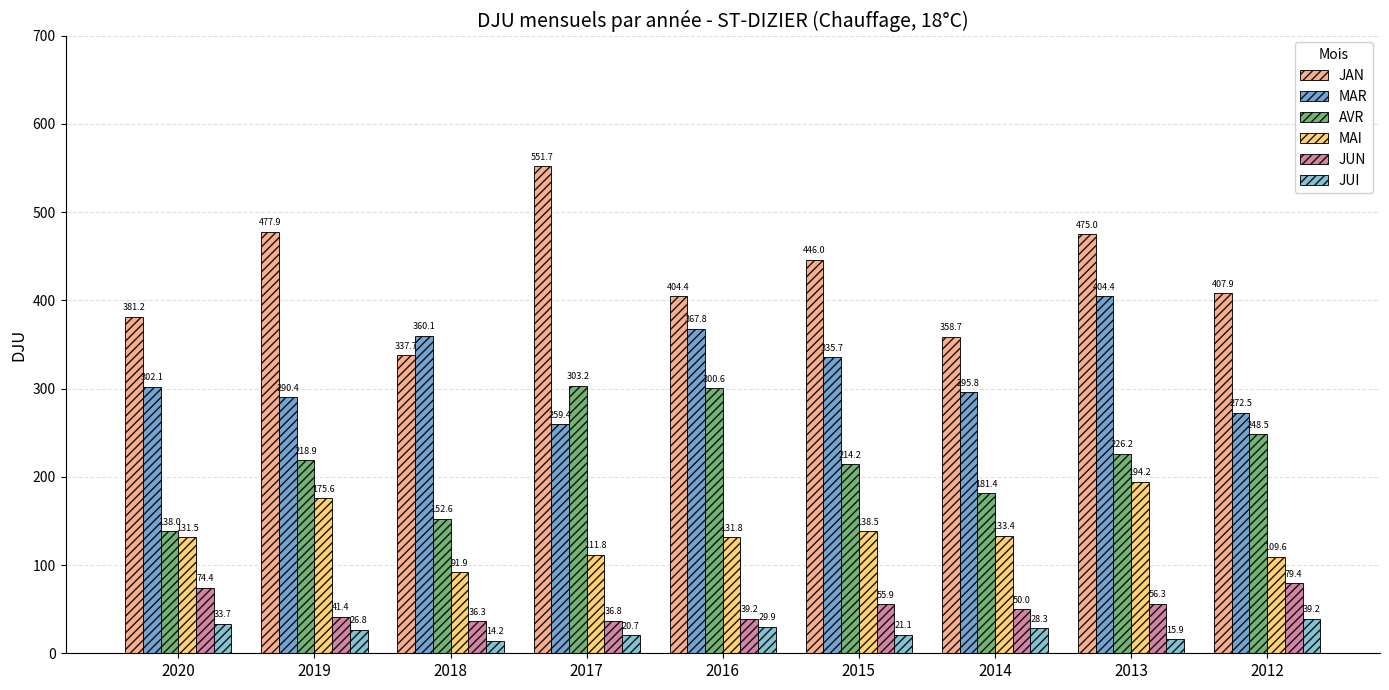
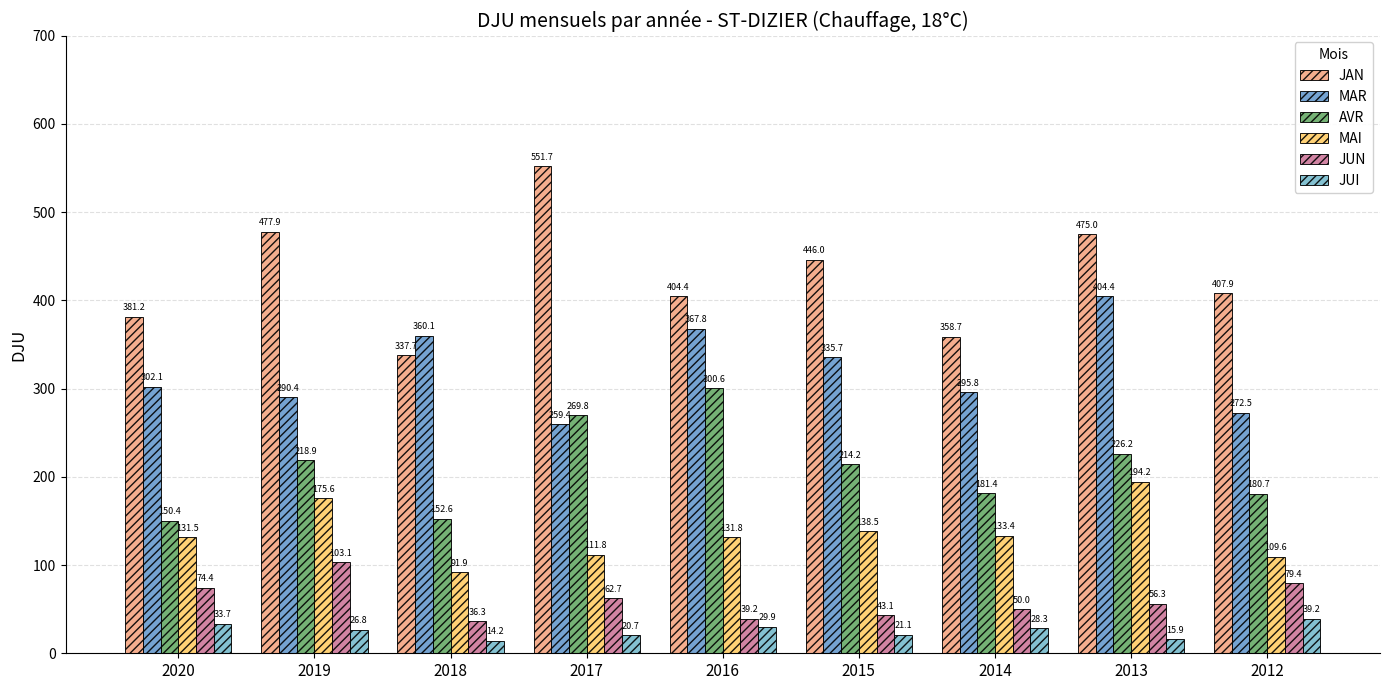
  {
    "AVR": {
-     "2020": 138.0,
+     "2020": 150.4,
      "2019": 218.9,
      "2018": 152.6,
-     "2017": 303.2,
+     "2017": 269.8,
      "2016": 300.6,
      "2015": 214.2,
      "2014": 181.4,
      "2013": 226.2,
-     "2012": 248.5
+     "2012": 180.7
    },
    "JUN": {
      "2020": 74.4,
-     "2019": 41.4,
+     "2019": 103.1,
      "2018": 36.3,
-     "2017": 36.8,
+     "2017": 62.7,
      "2016": 39.2,
-     "2015": 55.9,
+     "2015": 43.1,
      "2014": 50.0,
      "2013": 56.3,
      "2012": 79.4
    }
  }
